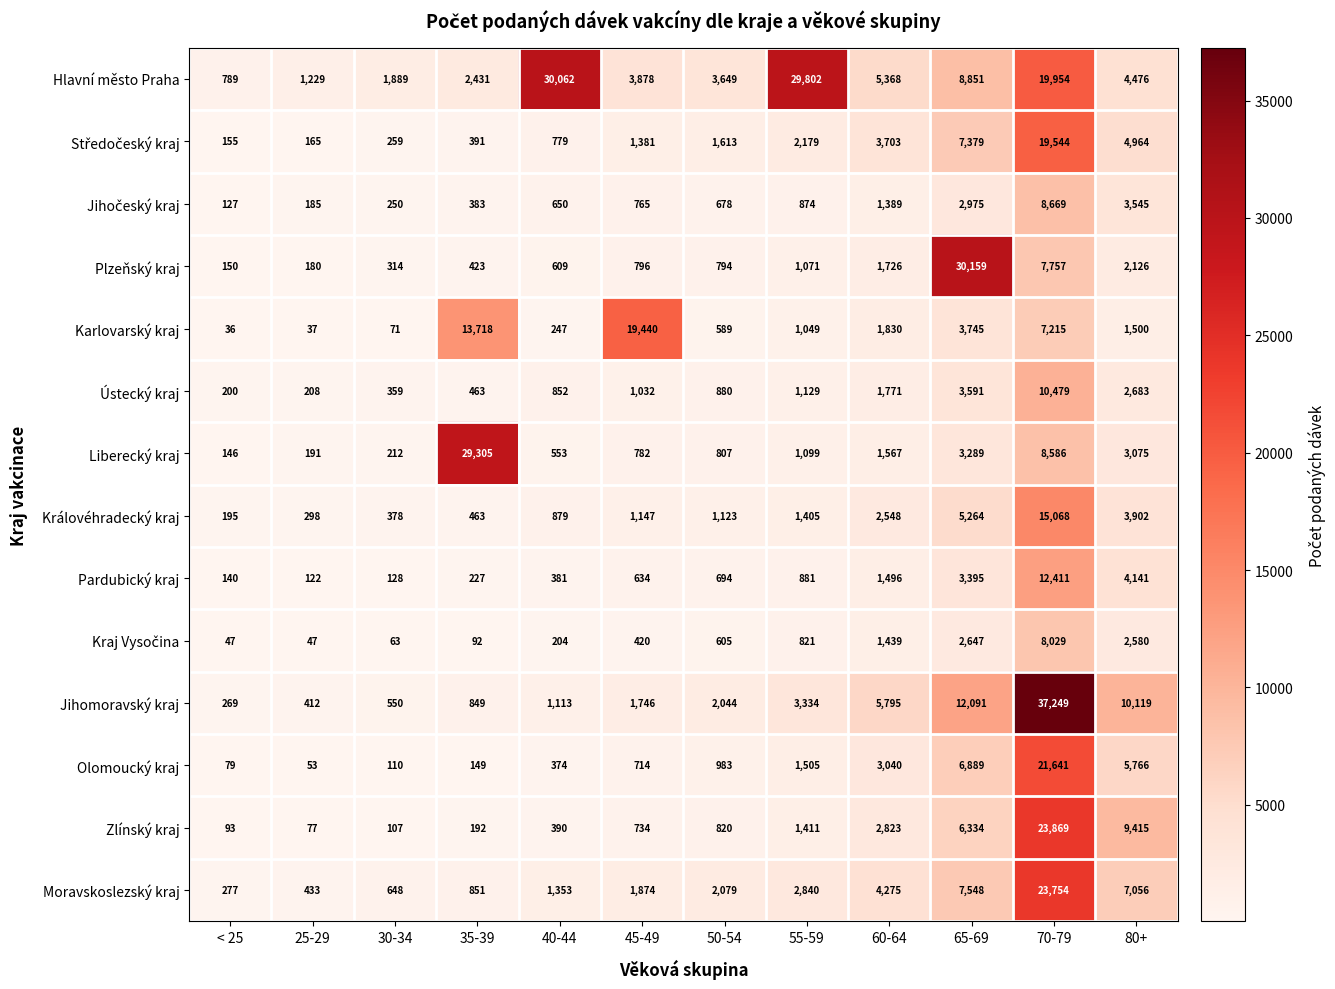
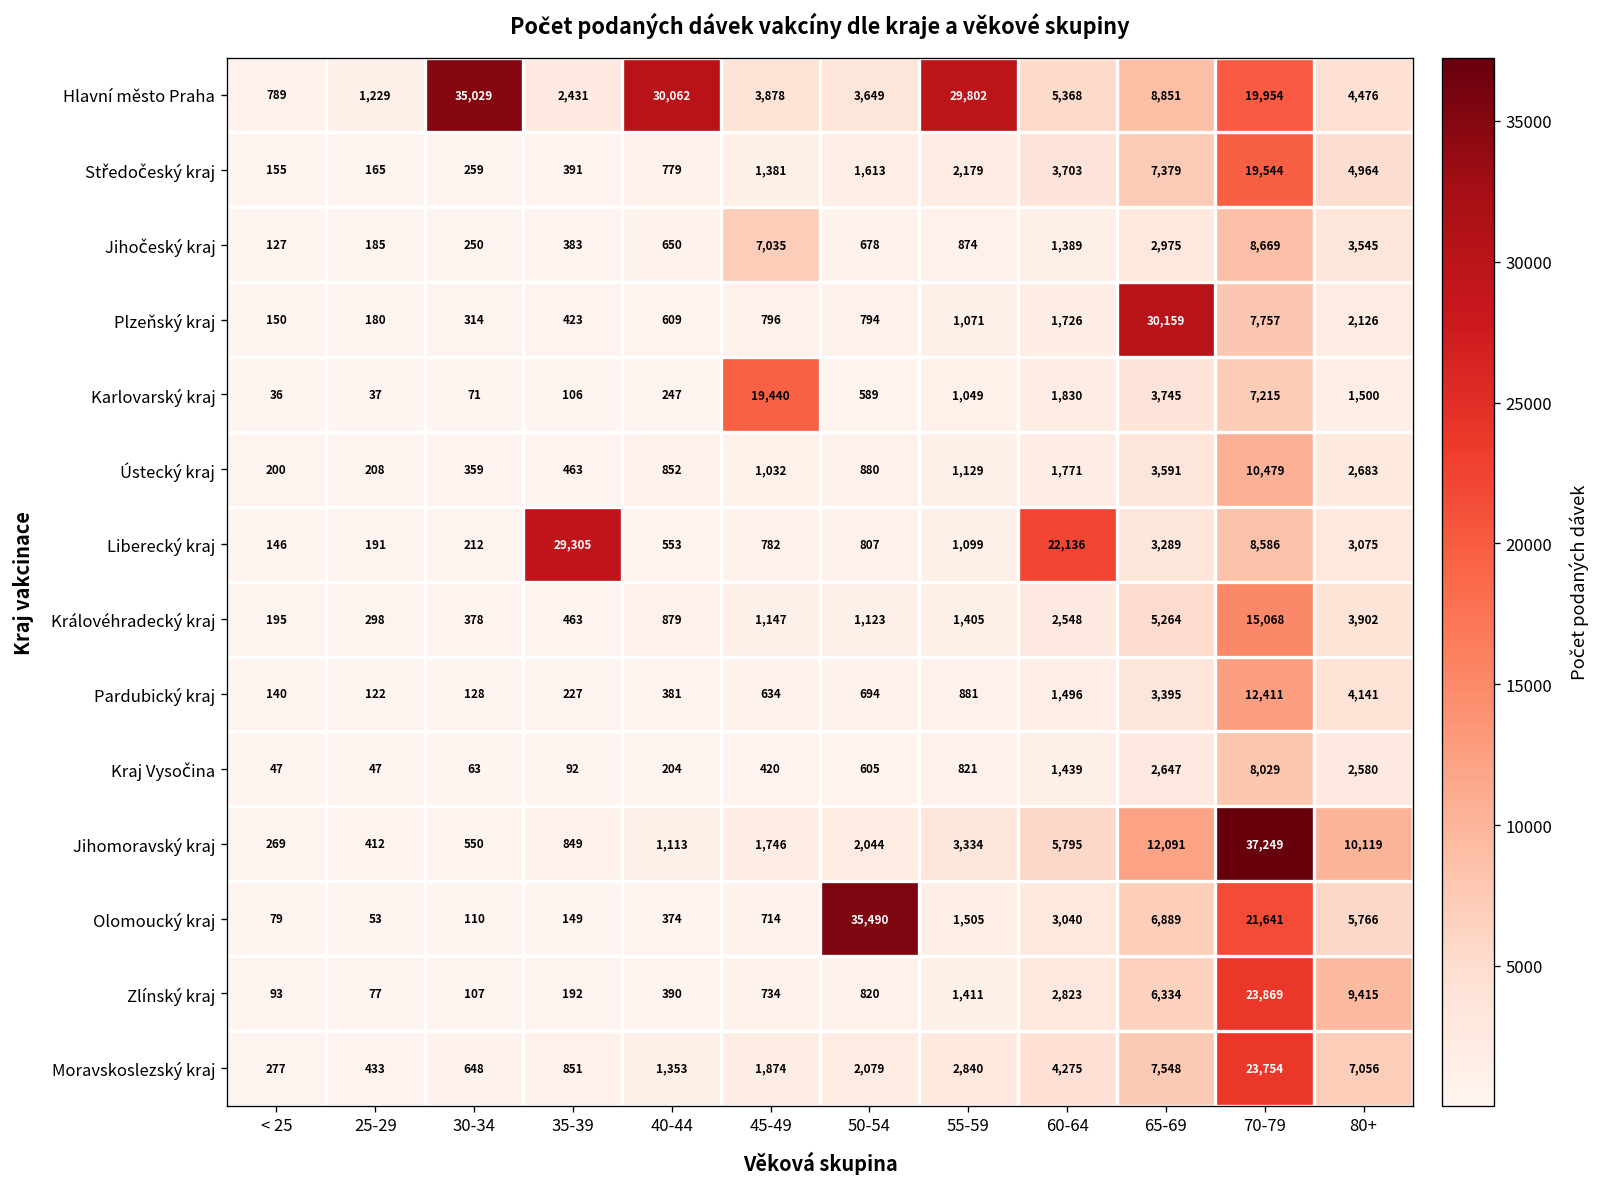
  {
    "Hlavní město Praha": {
      "< 25": "789",
      "25-29": "1,229",
-     "30-34": "1,889",
+     "30-34": "35,029",
      "35-39": "2,431",
      "40-44": "30,062",
      "45-49": "3,878",
      "50-54": "3,649",
      "55-59": "29,802",
      "60-64": "5,368",
      "65-69": "8,851",
      "70-79": "19,954",
      "80+": "4,476"
    },
    "Středočeský kraj": {
      "< 25": "155",
      "25-29": "165",
      "30-34": "259",
      "35-39": "391",
      "40-44": "779",
      "45-49": "1,381",
      "50-54": "1,613",
      "55-59": "2,179",
      "60-64": "3,703",
      "65-69": "7,379",
      "70-79": "19,544",
      "80+": "4,964"
    },
    "Jihočeský kraj": {
      "< 25": "127",
      "25-29": "185",
      "30-34": "250",
      "35-39": "383",
      "40-44": "650",
-     "45-49": "765",
+     "45-49": "7,035",
      "50-54": "678",
      "55-59": "874",
      "60-64": "1,389",
      "65-69": "2,975",
      "70-79": "8,669",
      "80+": "3,545"
    },
    "Plzeňský kraj": {
      "< 25": "150",
      "25-29": "180",
      "30-34": "314",
      "35-39": "423",
      "40-44": "609",
      "45-49": "796",
      "50-54": "794",
      "55-59": "1,071",
      "60-64": "1,726",
      "65-69": "30,159",
      "70-79": "7,757",
      "80+": "2,126"
    },
    "Karlovarský kraj": {
      "< 25": "36",
      "25-29": "37",
      "30-34": "71",
-     "35-39": "13,718",
+     "35-39": "106",
      "40-44": "247",
      "45-49": "19,440",
      "50-54": "589",
      "55-59": "1,049",
      "60-64": "1,830",
      "65-69": "3,745",
      "70-79": "7,215",
      "80+": "1,500"
    },
    "Ústecký kraj": {
      "< 25": "200",
      "25-29": "208",
      "30-34": "359",
      "35-39": "463",
      "40-44": "852",
      "45-49": "1,032",
      "50-54": "880",
      "55-59": "1,129",
      "60-64": "1,771",
      "65-69": "3,591",
      "70-79": "10,479",
      "80+": "2,683"
    },
    "Liberecký kraj": {
      "< 25": "146",
      "25-29": "191",
      "30-34": "212",
      "35-39": "29,305",
      "40-44": "553",
      "45-49": "782",
      "50-54": "807",
      "55-59": "1,099",
-     "60-64": "1,567",
+     "60-64": "22,136",
      "65-69": "3,289",
      "70-79": "8,586",
      "80+": "3,075"
    },
    "Královéhradecký kraj": {
      "< 25": "195",
      "25-29": "298",
      "30-34": "378",
      "35-39": "463",
      "40-44": "879",
      "45-49": "1,147",
      "50-54": "1,123",
      "55-59": "1,405",
      "60-64": "2,548",
      "65-69": "5,264",
      "70-79": "15,068",
      "80+": "3,902"
    },
    "Pardubický kraj": {
      "< 25": "140",
      "25-29": "122",
      "30-34": "128",
      "35-39": "227",
      "40-44": "381",
      "45-49": "634",
      "50-54": "694",
      "55-59": "881",
      "60-64": "1,496",
      "65-69": "3,395",
      "70-79": "12,411",
      "80+": "4,141"
    },
    "Kraj Vysočina": {
      "< 25": "47",
      "25-29": "47",
      "30-34": "63",
      "35-39": "92",
      "40-44": "204",
      "45-49": "420",
      "50-54": "605",
      "55-59": "821",
      "60-64": "1,439",
      "65-69": "2,647",
      "70-79": "8,029",
      "80+": "2,580"
    },
    "Jihomoravský kraj": {
      "< 25": "269",
      "25-29": "412",
      "30-34": "550",
      "35-39": "849",
      "40-44": "1,113",
      "45-49": "1,746",
      "50-54": "2,044",
      "55-59": "3,334",
      "60-64": "5,795",
      "65-69": "12,091",
      "70-79": "37,249",
      "80+": "10,119"
    },
    "Olomoucký kraj": {
      "< 25": "79",
      "25-29": "53",
      "30-34": "110",
      "35-39": "149",
      "40-44": "374",
      "45-49": "714",
-     "50-54": "983",
+     "50-54": "35,490",
      "55-59": "1,505",
      "60-64": "3,040",
      "65-69": "6,889",
      "70-79": "21,641",
      "80+": "5,766"
    },
    "Zlínský kraj": {
      "< 25": "93",
      "25-29": "77",
      "30-34": "107",
      "35-39": "192",
      "40-44": "390",
      "45-49": "734",
      "50-54": "820",
      "55-59": "1,411",
      "60-64": "2,823",
      "65-69": "6,334",
      "70-79": "23,869",
      "80+": "9,415"
    },
    "Moravskoslezský kraj": {
      "< 25": "277",
      "25-29": "433",
      "30-34": "648",
      "35-39": "851",
      "40-44": "1,353",
      "45-49": "1,874",
      "50-54": "2,079",
      "55-59": "2,840",
      "60-64": "4,275",
      "65-69": "7,548",
      "70-79": "23,754",
      "80+": "7,056"
    }
  }
